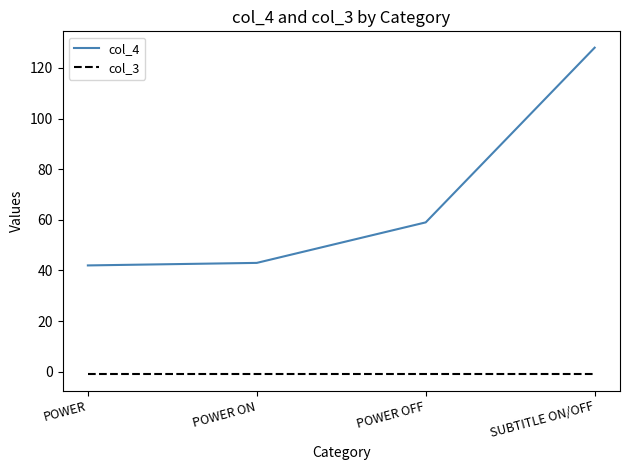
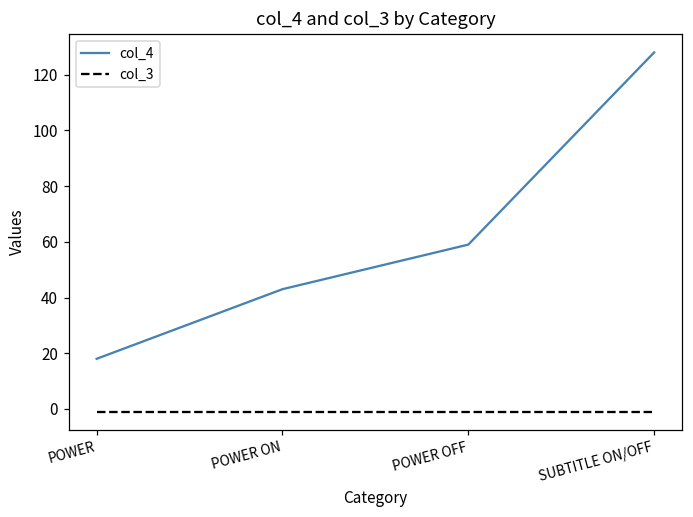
  {
    "col_4": {
-     "POWER": 42,
+     "POWER": 18,
      "POWER ON": 43,
      "POWER OFF": 59,
      "SUBTITLE ON/OFF": 128
    },
    "col_3": {
      "POWER": -1,
      "POWER ON": -1,
      "POWER OFF": -1,
      "SUBTITLE ON/OFF": -1
    }
  }
